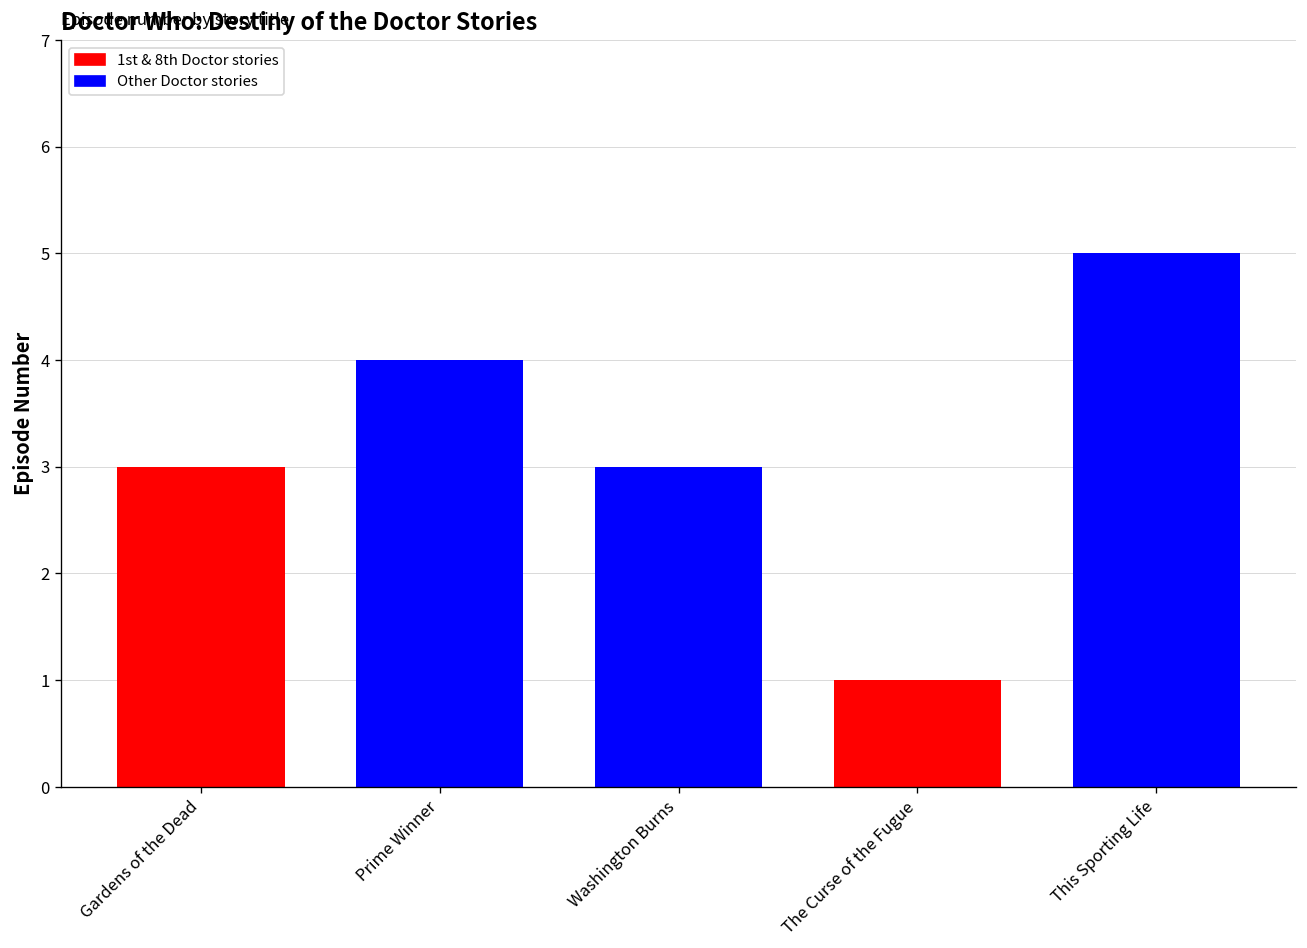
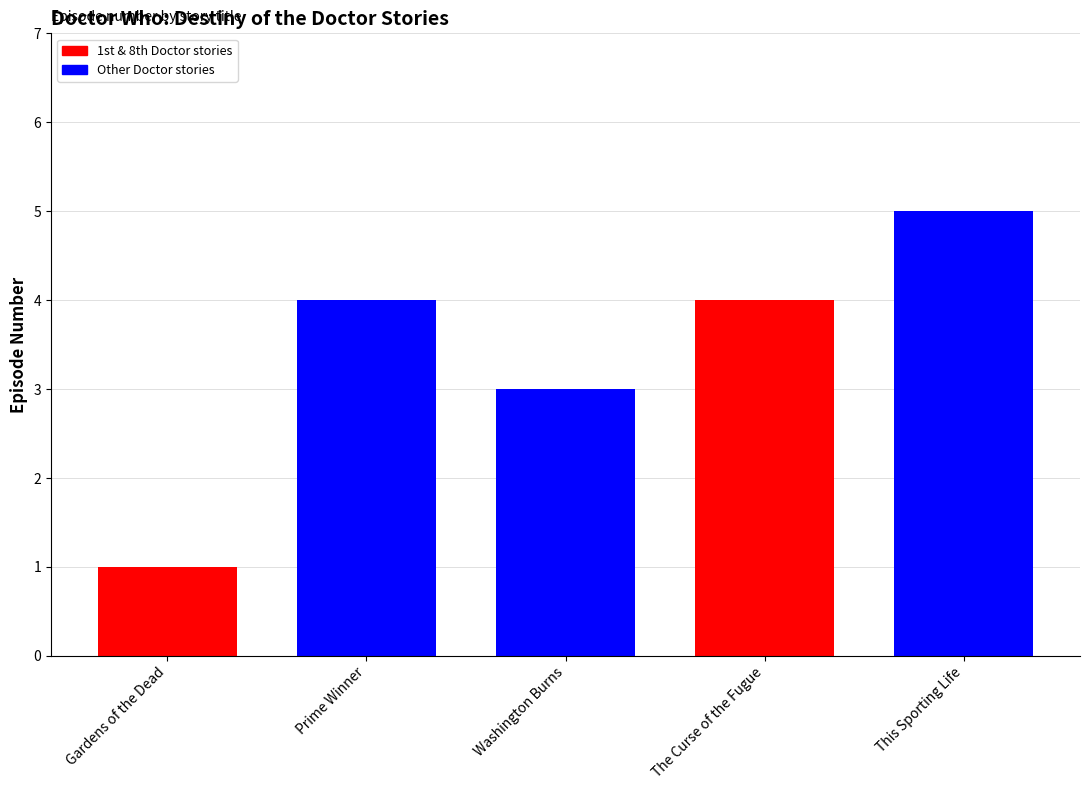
  {
-   "Gardens of the Dead": 3,
+   "Gardens of the Dead": 1,
    "Prime Winner": 4,
    "Washington Burns": 3,
-   "The Curse of the Fugue": 1,
+   "The Curse of the Fugue": 4,
    "This Sporting Life": 5
  }
